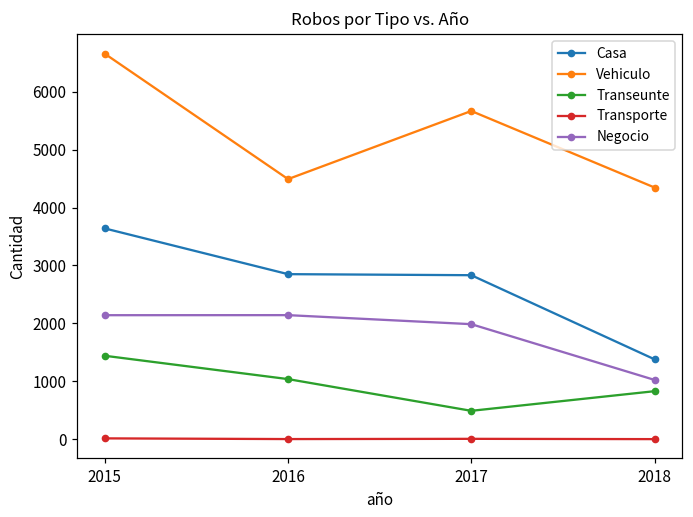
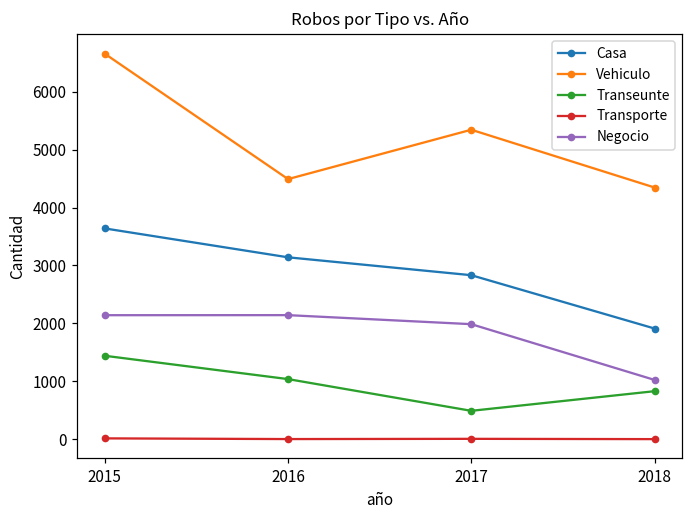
  {
    "Casa": {
      "2015": 3600,
-     "2016": 2900,
+     "2016": 3100,
      "2017": 2800,
-     "2018": 1400
+     "2018": 1900
    },
    "Vehiculo": {
      "2015": 6700,
      "2016": 4500,
-     "2017": 5700,
+     "2017": 5300,
      "2018": 4300
    },
    "Transeunte": {
      "2015": 1400,
      "2016": 1000,
      "2017": 500,
      "2018": 800
    },
    "Transporte": {
      "2015": 0,
      "2016": 0,
      "2017": 0,
      "2018": 0
    },
    "Negocio": {
      "2015": 2100,
      "2016": 2100,
      "2017": 2000,
      "2018": 1000
    }
  }
